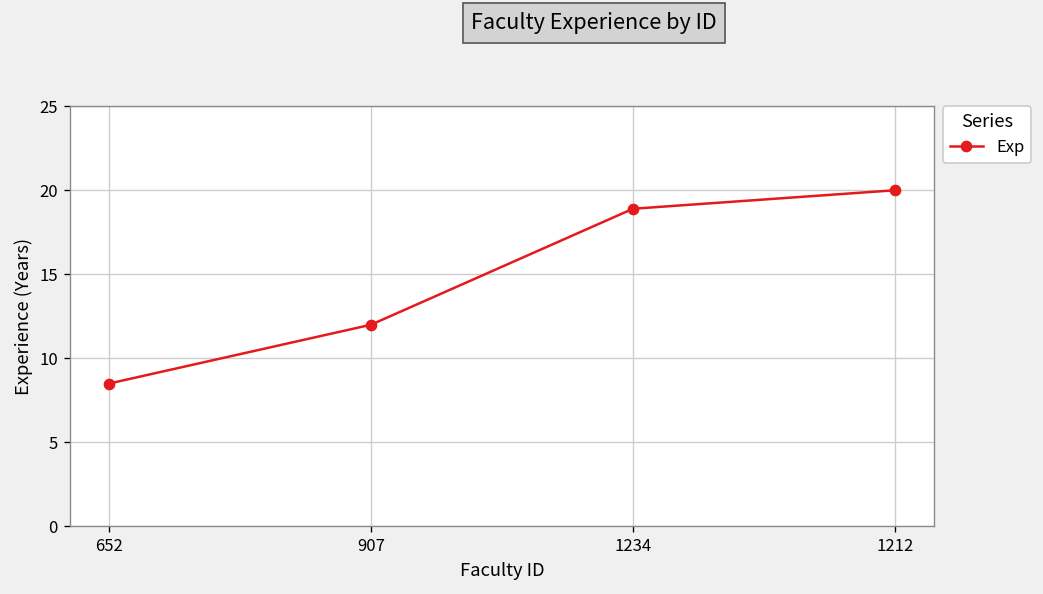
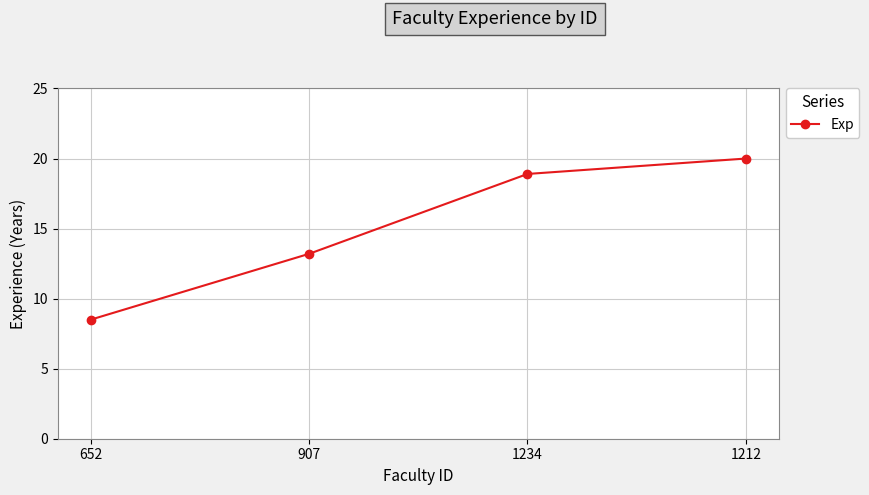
  {
    "652": 8.5,
-   "907": 12.0,
+   "907": 13.2,
    "1234": 18.9,
    "1212": 20.0
  }
